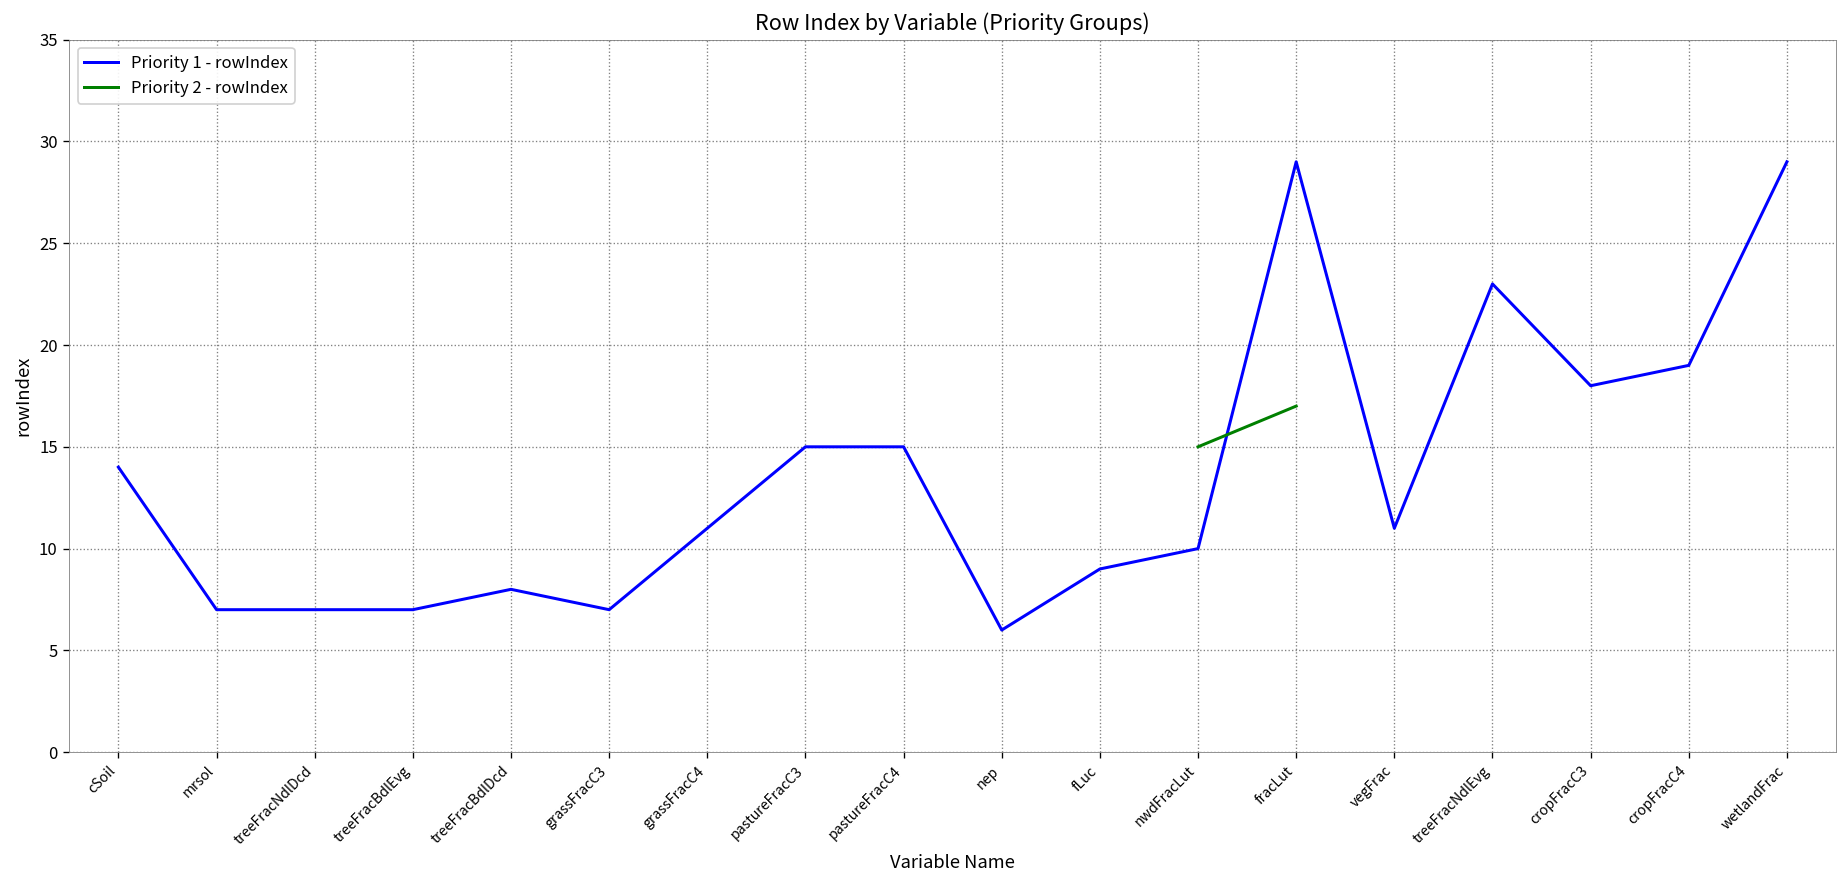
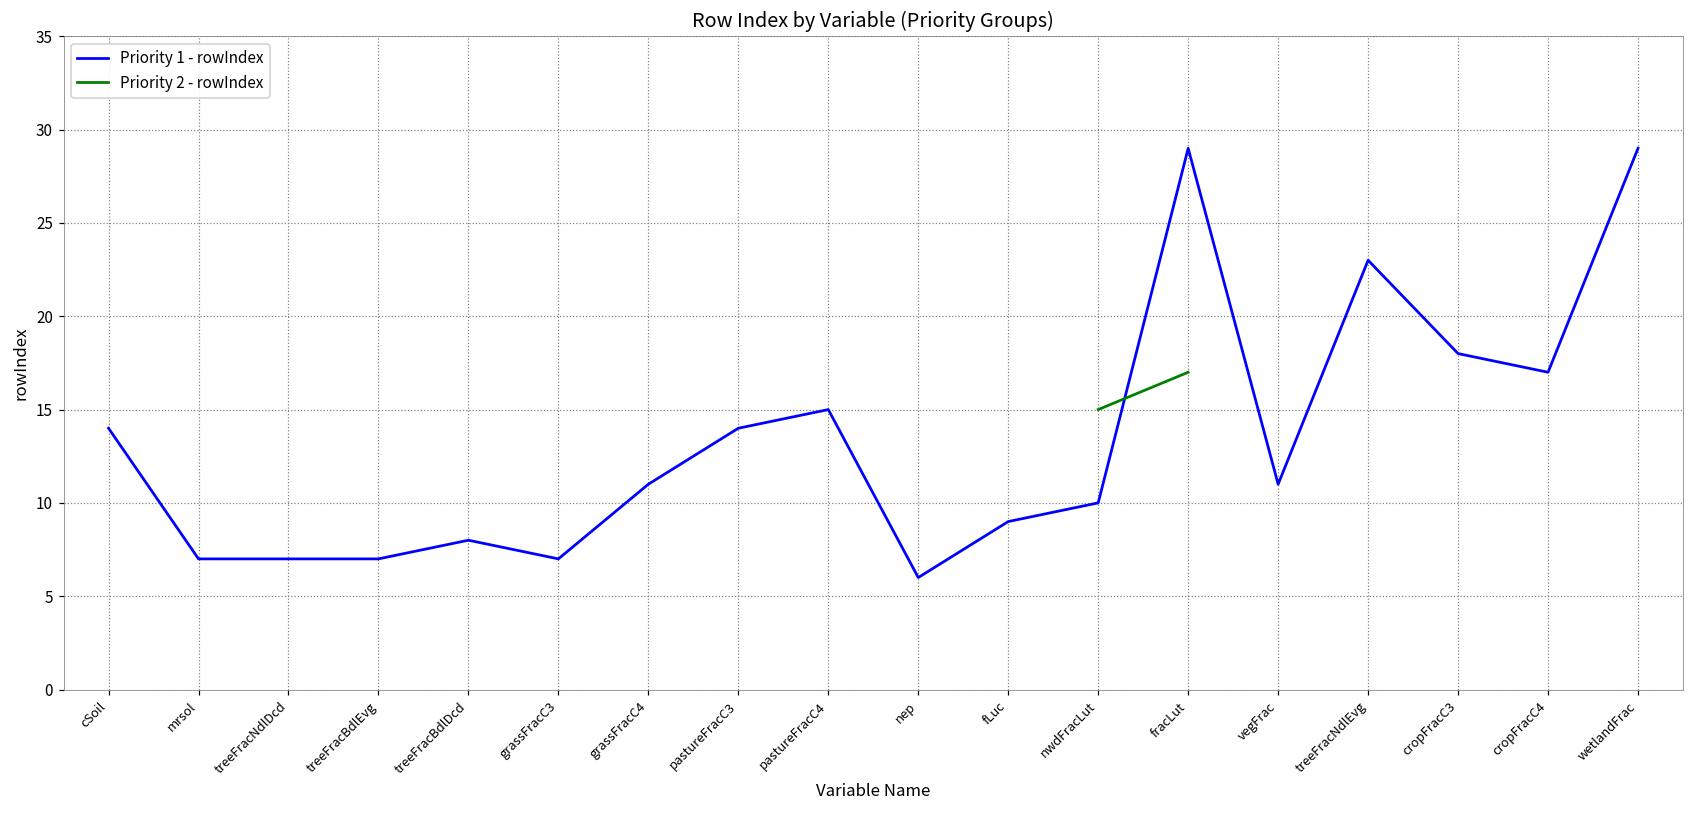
  {
    "Priority 1 - rowIndex": {
      "cSoil": 14,
      "mrsol": 7,
      "treeFracNdlDcd": 7,
      "treeFracBdlEvg": 7,
      "treeFracBdlDcd": 8,
      "grassFracC3": 7,
      "grassFracC4": 11,
-     "pastureFracC3": 15,
+     "pastureFracC3": 14,
      "pastureFracC4": 15,
      "nep": 6,
      "fLuc": 9,
      "nwdFracLut": 10,
      "fracLut": 29,
      "vegFrac": 11,
      "treeFracNdlEvg": 23,
      "cropFracC3": 18,
-     "cropFracC4": 19,
+     "cropFracC4": 17,
      "wetlandFrac": 29
    },
    "Priority 2 - rowIndex": {
      "nwdFracLut": 15,
      "fracLut": 17
    }
  }
